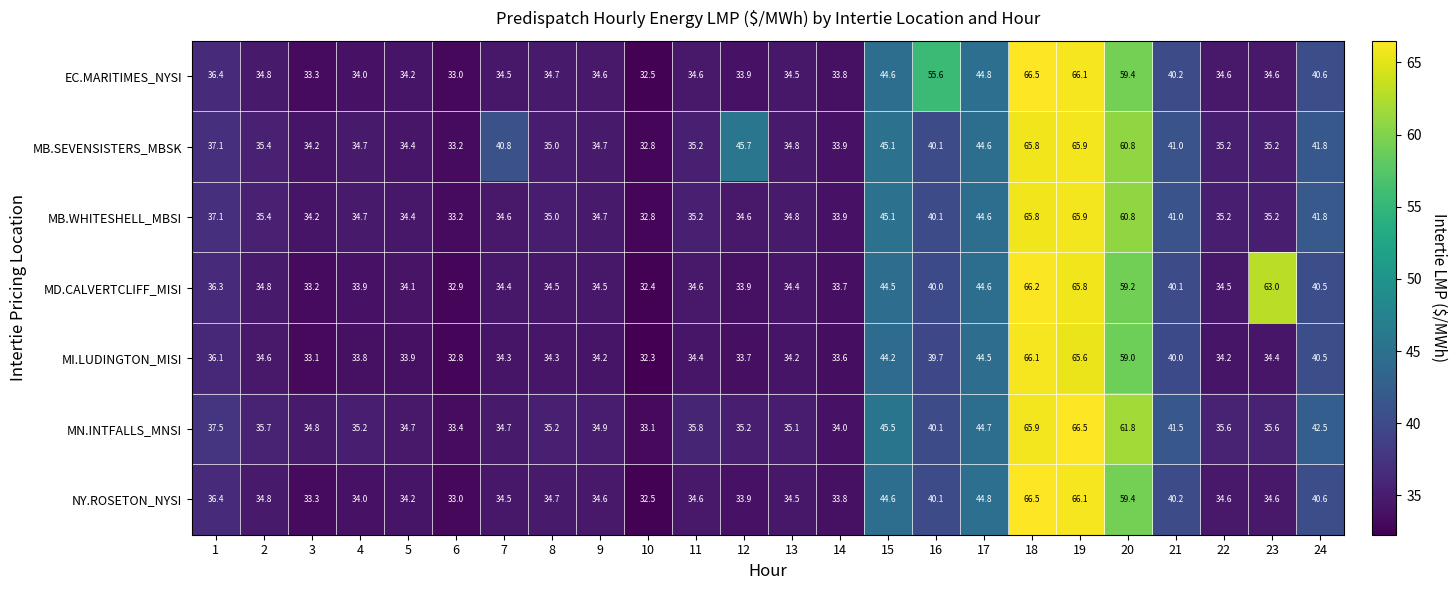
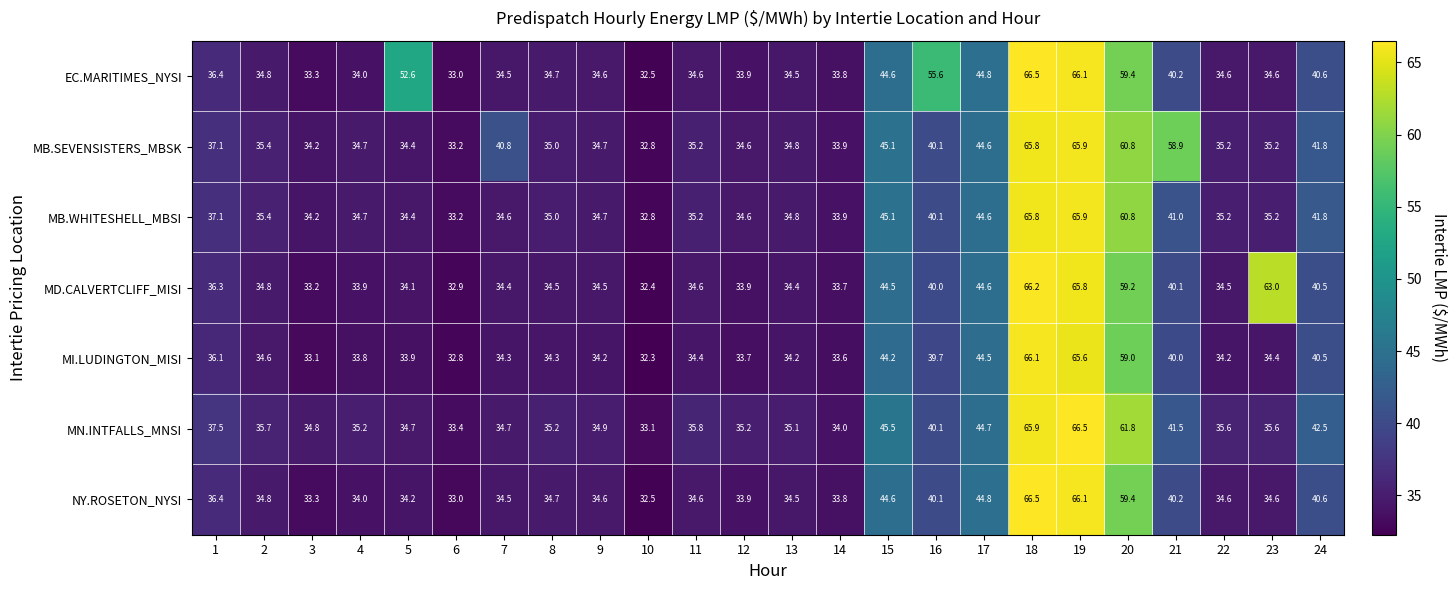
  {
    "EC.MARITIMES_NYSI": {
      "1": 36.4,
      "2": 34.8,
      "3": 33.3,
      "4": 34.0,
-     "5": 34.2,
+     "5": 52.6,
      "6": 33.0,
      "7": 34.5,
      "8": 34.7,
      "9": 34.6,
      "10": 32.5,
      "11": 34.6,
      "12": 33.9,
      "13": 34.5,
      "14": 33.8,
      "15": 44.6,
      "16": 55.6,
      "17": 44.8,
      "18": 66.5,
      "19": 66.1,
      "20": 59.4,
      "21": 40.2,
      "22": 34.6,
      "23": 34.6,
      "24": 40.6
    },
    "MB.SEVENSISTERS_MBSK": {
      "1": 37.1,
      "2": 35.4,
      "3": 34.2,
      "4": 34.7,
      "5": 34.4,
      "6": 33.2,
      "7": 40.8,
      "8": 35.0,
      "9": 34.7,
      "10": 32.8,
      "11": 35.2,
-     "12": 45.7,
+     "12": 34.6,
      "13": 34.8,
      "14": 33.9,
      "15": 45.1,
      "16": 40.1,
      "17": 44.6,
      "18": 65.8,
      "19": 65.9,
      "20": 60.8,
-     "21": 41.0,
+     "21": 58.9,
      "22": 35.2,
      "23": 35.2,
      "24": 41.8
    },
    "MB.WHITESHELL_MBSI": {
      "1": 37.1,
      "2": 35.4,
      "3": 34.2,
      "4": 34.7,
      "5": 34.4,
      "6": 33.2,
      "7": 34.6,
      "8": 35.0,
      "9": 34.7,
      "10": 32.8,
      "11": 35.2,
      "12": 34.6,
      "13": 34.8,
      "14": 33.9,
      "15": 45.1,
      "16": 40.1,
      "17": 44.6,
      "18": 65.8,
      "19": 65.9,
      "20": 60.8,
      "21": 41.0,
      "22": 35.2,
      "23": 35.2,
      "24": 41.8
    },
    "MD.CALVERTCLIFF_MISI": {
      "1": 36.3,
      "2": 34.8,
      "3": 33.2,
      "4": 33.9,
      "5": 34.1,
      "6": 32.9,
      "7": 34.4,
      "8": 34.5,
      "9": 34.5,
      "10": 32.4,
      "11": 34.6,
      "12": 33.9,
      "13": 34.4,
      "14": 33.7,
      "15": 44.5,
      "16": 40.0,
      "17": 44.6,
      "18": 66.2,
      "19": 65.8,
      "20": 59.2,
      "21": 40.1,
      "22": 34.5,
      "23": 63.0,
      "24": 40.5
    },
    "MI.LUDINGTON_MISI": {
      "1": 36.1,
      "2": 34.6,
      "3": 33.1,
      "4": 33.8,
      "5": 33.9,
      "6": 32.8,
      "7": 34.3,
      "8": 34.3,
      "9": 34.2,
      "10": 32.3,
      "11": 34.4,
      "12": 33.7,
      "13": 34.2,
      "14": 33.6,
      "15": 44.2,
      "16": 39.7,
      "17": 44.5,
      "18": 66.1,
      "19": 65.6,
      "20": 59.0,
      "21": 40.0,
      "22": 34.2,
      "23": 34.4,
      "24": 40.5
    },
    "MN.INTFALLS_MNSI": {
      "1": 37.5,
      "2": 35.7,
      "3": 34.8,
      "4": 35.2,
      "5": 34.7,
      "6": 33.4,
      "7": 34.7,
      "8": 35.2,
      "9": 34.9,
      "10": 33.1,
      "11": 35.8,
      "12": 35.2,
      "13": 35.1,
      "14": 34.0,
      "15": 45.5,
      "16": 40.1,
      "17": 44.7,
      "18": 65.9,
      "19": 66.5,
      "20": 61.8,
      "21": 41.5,
      "22": 35.6,
      "23": 35.6,
      "24": 42.5
    },
    "NY.ROSETON_NYSI": {
      "1": 36.4,
      "2": 34.8,
      "3": 33.3,
      "4": 34.0,
      "5": 34.2,
      "6": 33.0,
      "7": 34.5,
      "8": 34.7,
      "9": 34.6,
      "10": 32.5,
      "11": 34.6,
      "12": 33.9,
      "13": 34.5,
      "14": 33.8,
      "15": 44.6,
      "16": 40.1,
      "17": 44.8,
      "18": 66.5,
      "19": 66.1,
      "20": 59.4,
      "21": 40.2,
      "22": 34.6,
      "23": 34.6,
      "24": 40.6
    }
  }
